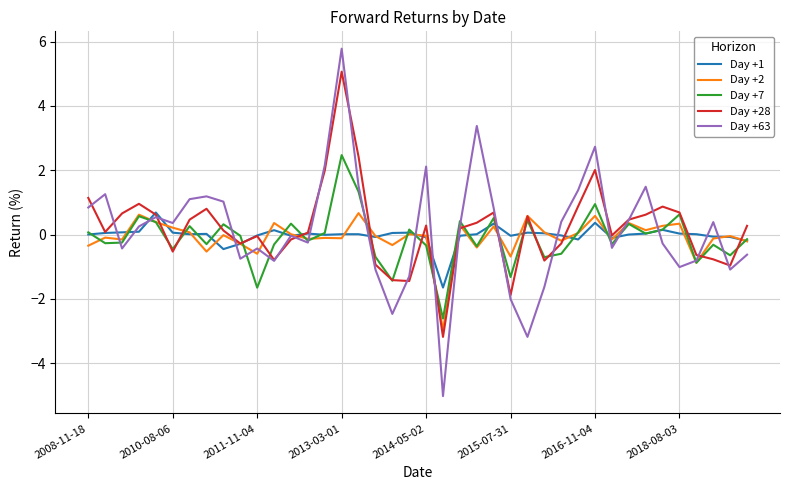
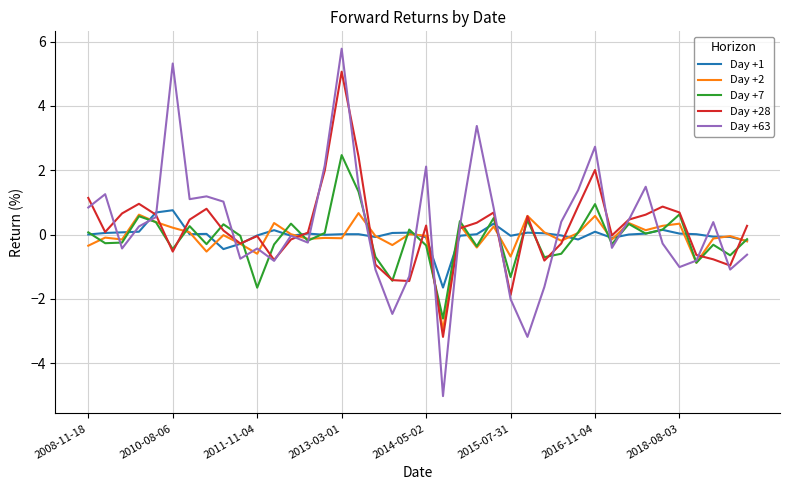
  {
    "Day +1": {
-     "2010-08-06": 0.1,
+     "2010-08-06": 0.8,
      "2013-03-01": 0.0,
      "2015-07-31": 0.0,
-     "2016-11-04": 0.4,
+     "2016-11-04": 0.1,
      "2018-08-03": 0.0
    },
    "Day +2": {
      "2008-11-18": -0.3,
      "2010-08-06": 0.2,
      "2011-11-04": -0.6,
      "2013-03-01": -0.1,
      "2015-07-31": -0.7,
      "2016-11-04": 0.6,
      "2018-08-03": 0.3
    },
    "Day +7": {
      "2011-11-04": -1.7,
      "2013-03-01": 2.5,
      "2014-05-02": -0.3,
      "2015-07-31": -1.3,
      "2016-11-04": 0.9
    },
    "Day +28": {
      "2008-11-18": 1.1,
      "2013-03-01": 5.1,
      "2014-05-02": 0.3,
      "2015-07-31": -1.9,
      "2016-11-04": 2.0
    },
    "Day +63": {
      "2008-11-18": 0.8,
-     "2010-08-06": 0.4,
+     "2010-08-06": 5.3,
      "2011-11-04": -0.4,
      "2013-03-01": 5.8,
      "2014-05-02": 2.1,
      "2015-07-31": -2.0,
      "2016-11-04": 2.7,
      "2018-08-03": -1.0
    }
  }
